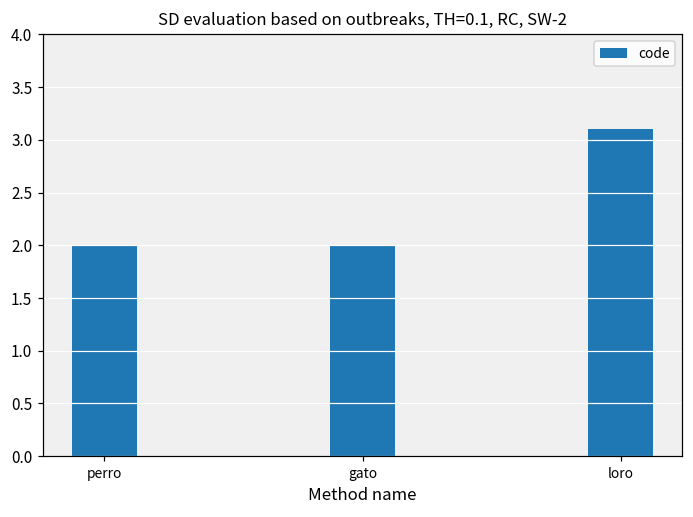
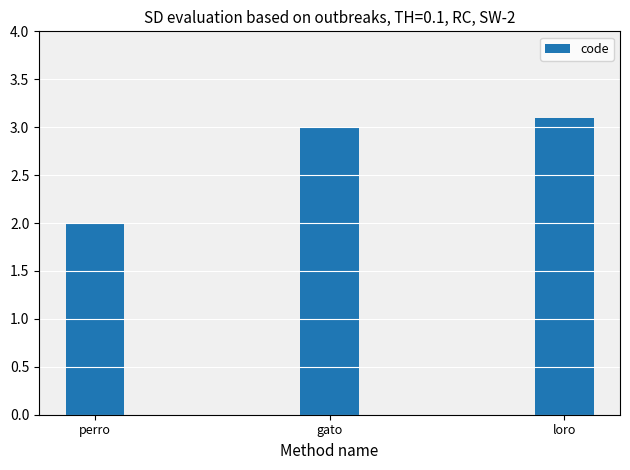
  {
    "perro": 2,
-   "gato": 2,
+   "gato": 3,
    "loro": 3.1
  }
